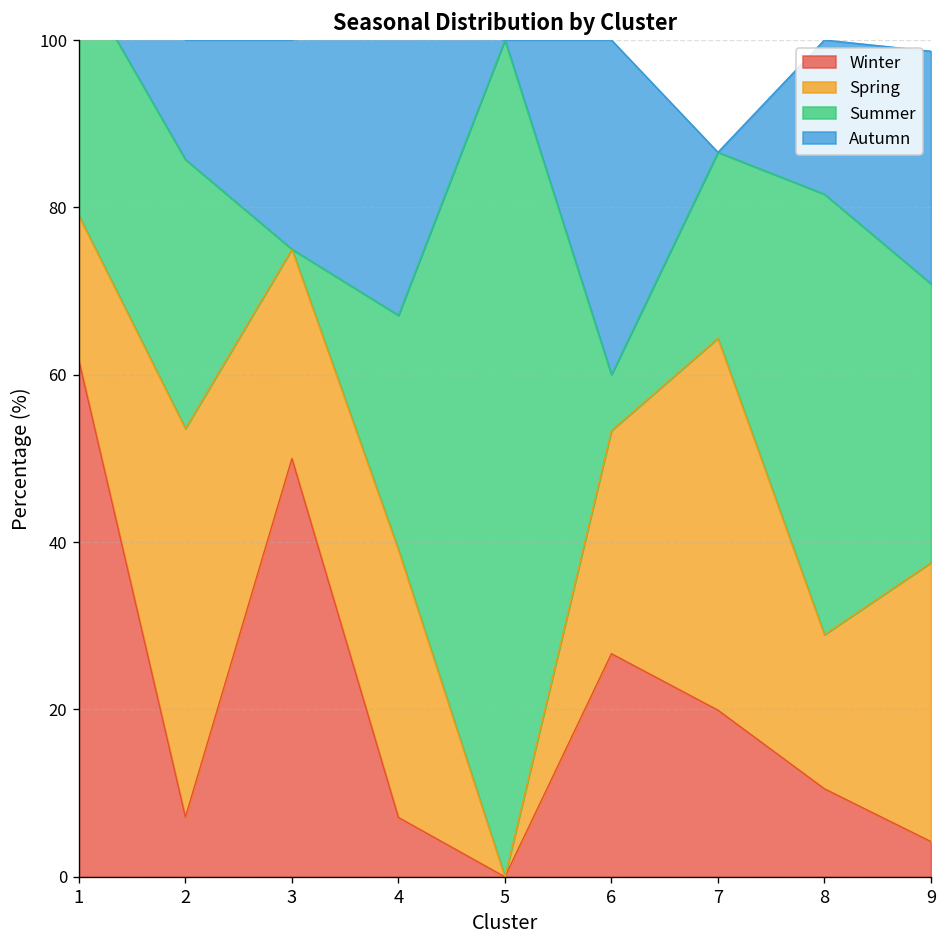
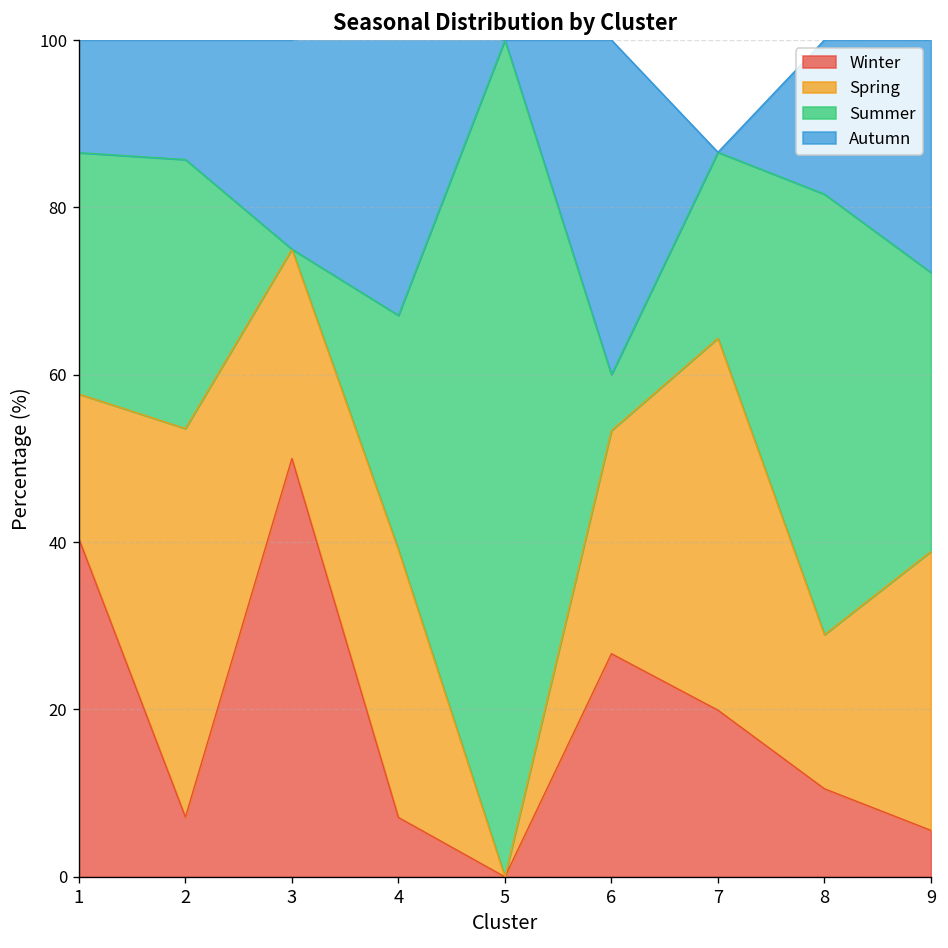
  {
    "Winter": {
-     "1": 62,
+     "1": 40,
      "2": 7,
      "3": 50,
      "4": 7,
      "6": 27,
      "7": 20,
      "8": 11,
-     "9": 4
+     "9": 6
    },
    "Spring": {
      "1": 17,
      "2": 46,
      "4": 32,
      "6": 27,
      "7": 44,
      "8": 18,
      "9": 33
    },
    "Summer": {
      "2": 32,
      "4": 28,
      "6": 7,
      "8": 53,
      "9": 33
    },
    "Autumn": {
      "2": 14,
      "3": 25,
      "6": 40,
      "8": 18,
      "9": 28
    }
  }
